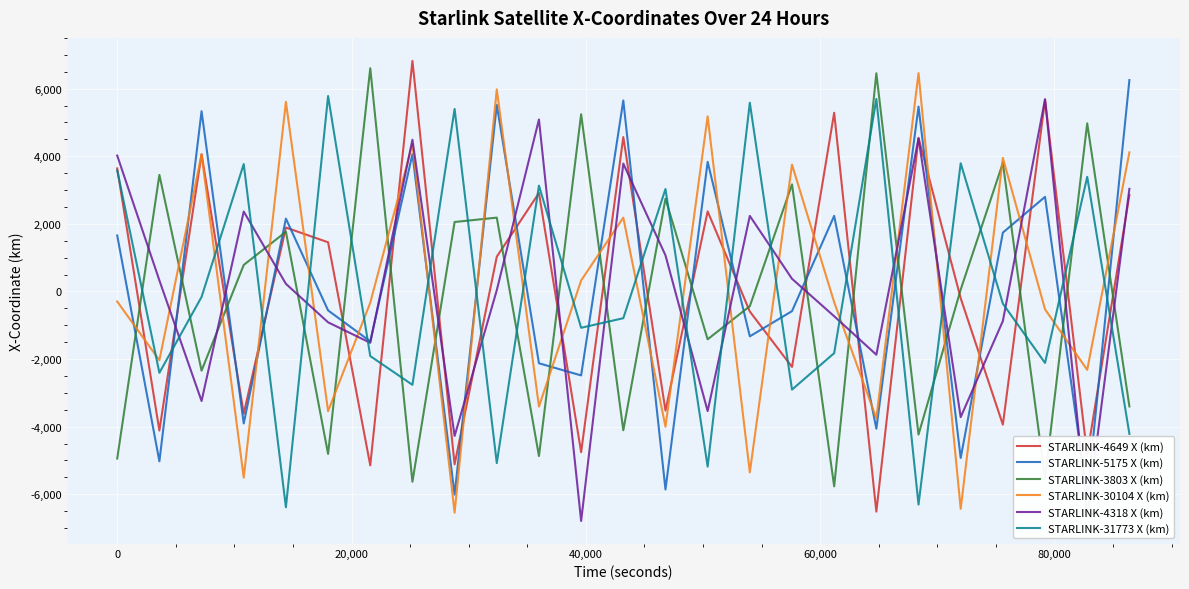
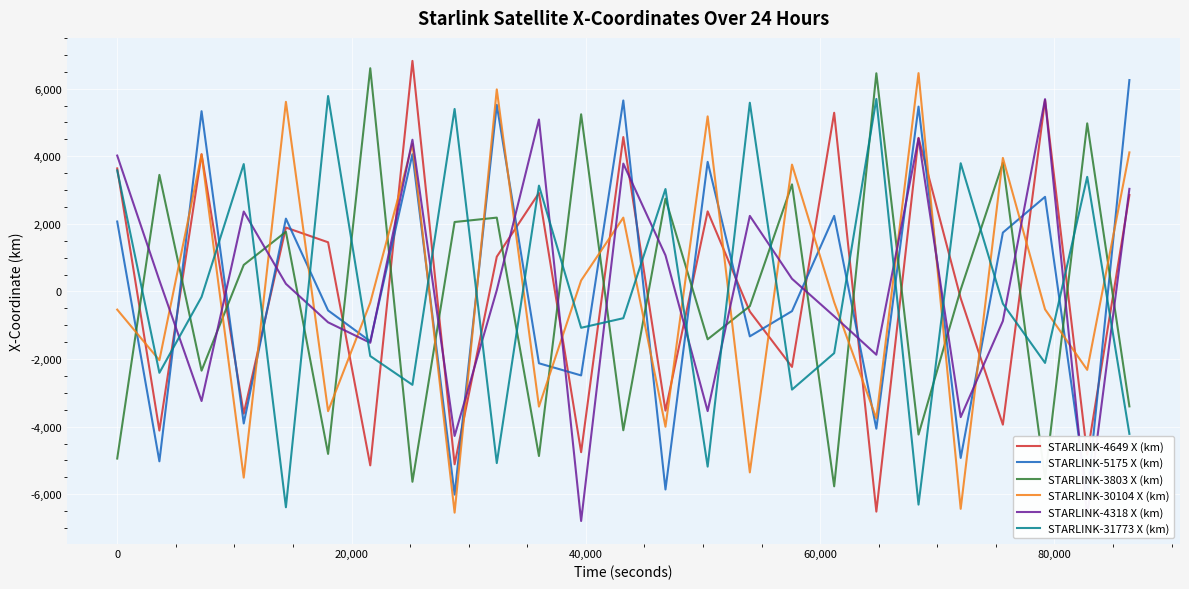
  {
    "STARLINK-5175 X (km)": {
-     "0": "1,700"
+     "0": "2,100"
    },
    "STARLINK-3803 X (km)": {
      "0": "-4,900"
    },
    "STARLINK-30104 X (km)": {
-     "0": "-300"
+     "0": "-500"
    },
    "STARLINK-4318 X (km)": {
      "0": "4,000"
    }
  }
